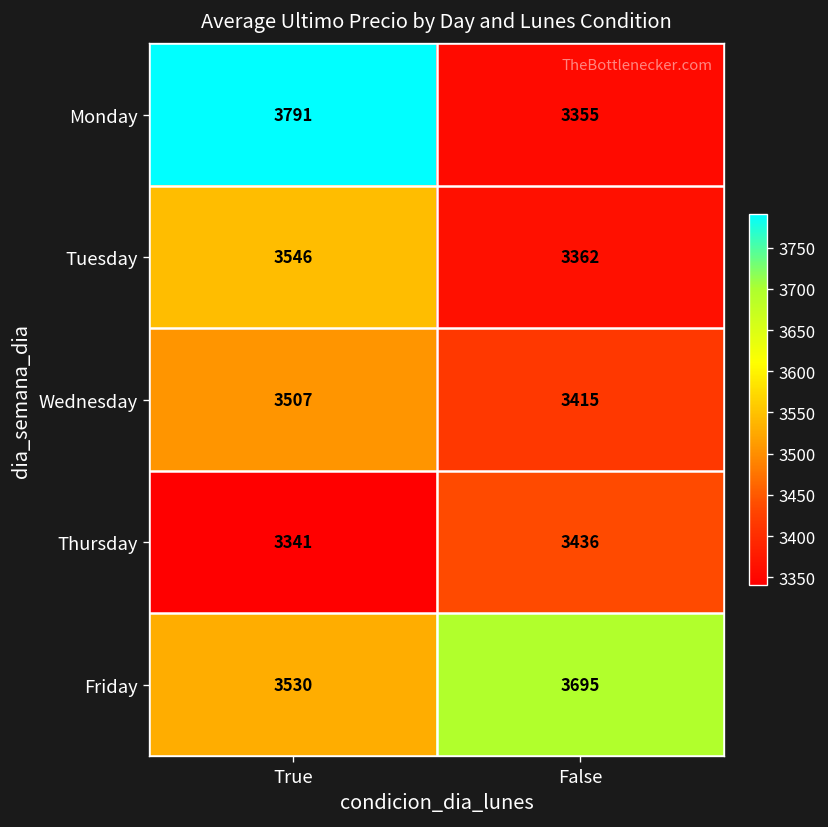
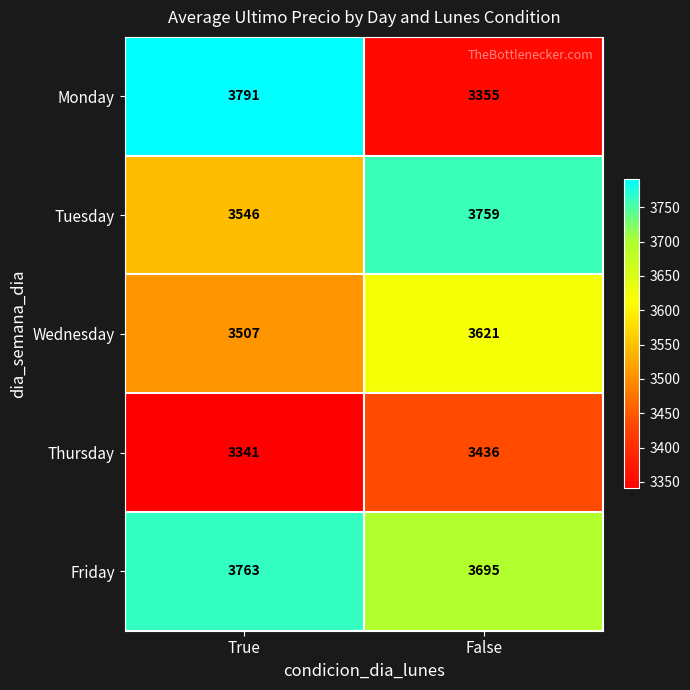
  {
    "Monday": {
      "True": 3791
    },
    "Tuesday": {
      "True": 3546,
-     "False": 3362
+     "False": 3759
    },
    "Wednesday": {
      "True": 3507,
-     "False": 3415
+     "False": 3621
    },
    "Thursday": {
      "True": 3341,
      "False": 3436
    },
    "Friday": {
-     "True": 3530,
+     "True": 3763,
      "False": 3695
    }
  }
